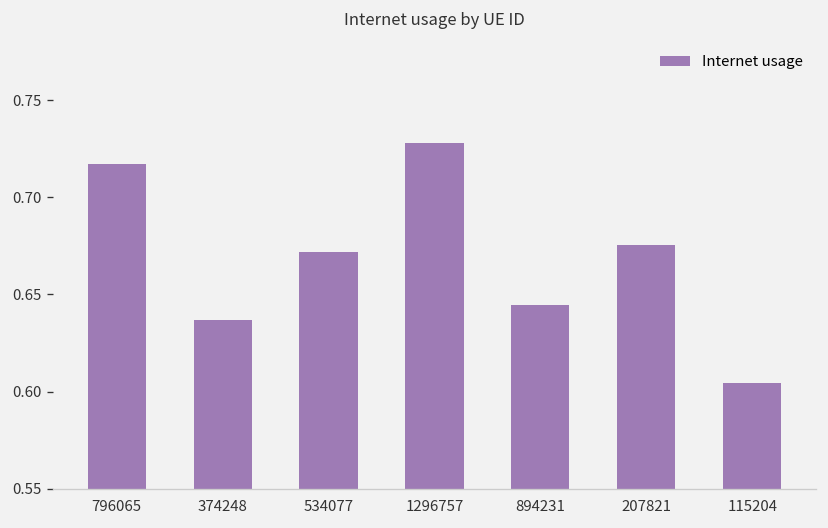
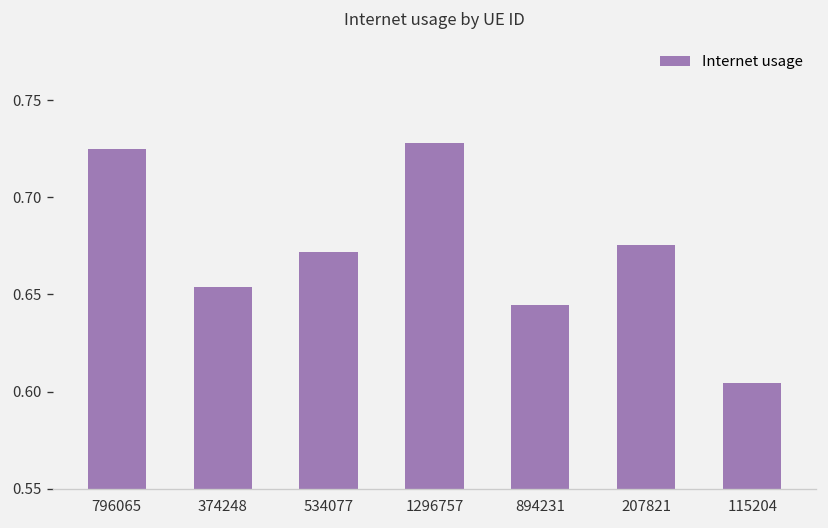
  {
-   "796065": 0.717,
-   "374248": 0.637,
+   "796065": 0.725,
+   "374248": 0.654,
    "534077": 0.672,
    "1296757": 0.728,
    "894231": 0.645,
    "207821": 0.675,
    "115204": 0.604
  }
